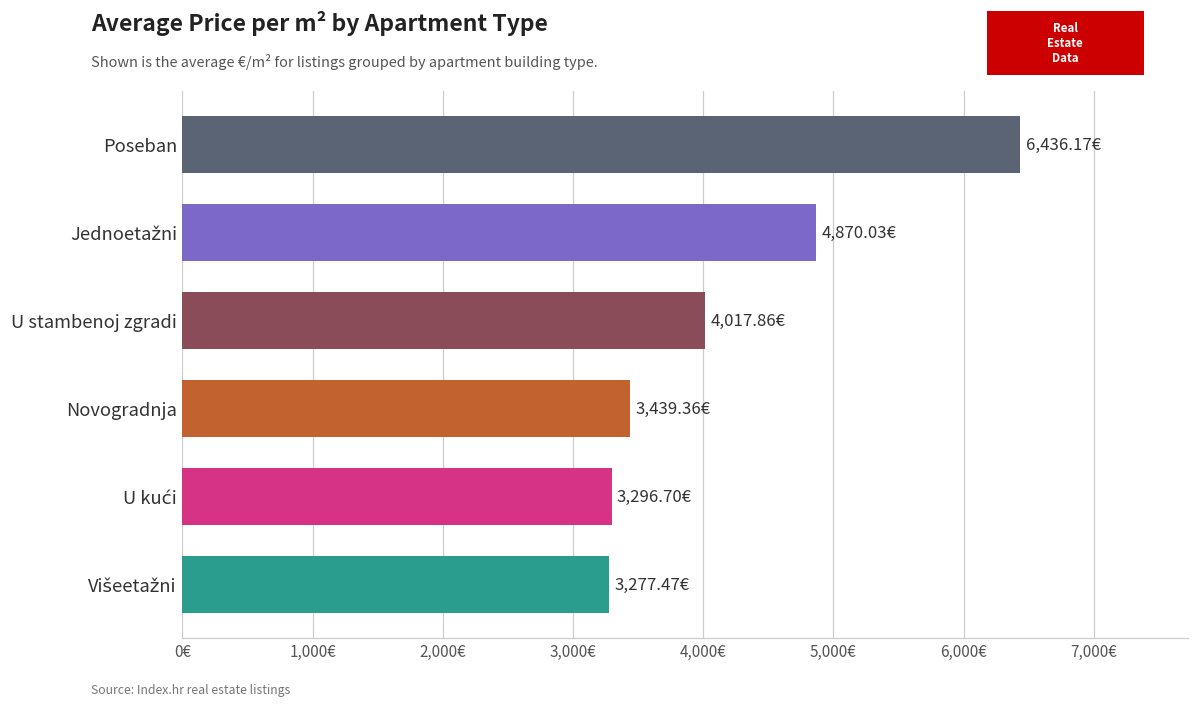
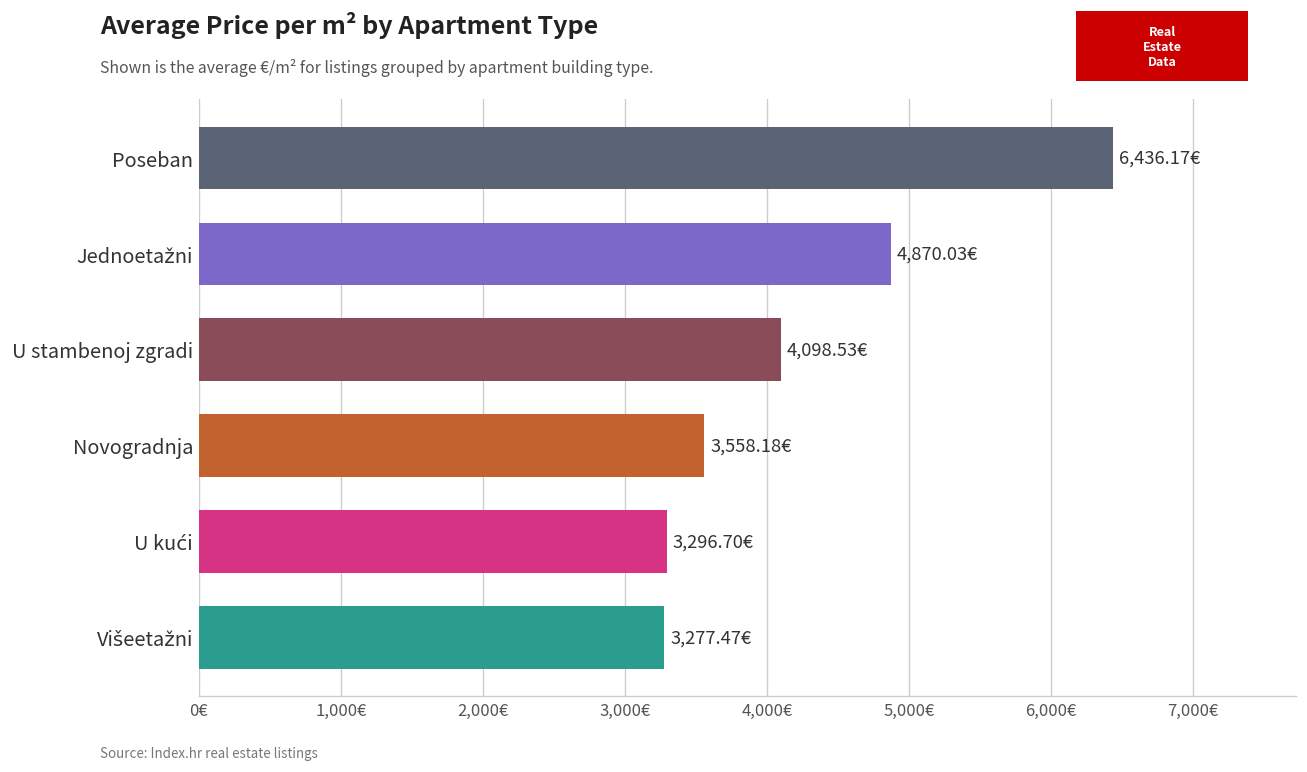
  {
    "Poseban": "6,436.17€",
    "Jednoetažni": "4,870.03€",
-   "U stambenoj zgradi": "4,017.86€",
-   "Novogradnja": "3,439.36€",
+   "U stambenoj zgradi": "4,098.53€",
+   "Novogradnja": "3,558.18€",
    "U kući": "3,296.70€",
    "Višeetažni": "3,277.47€"
  }
